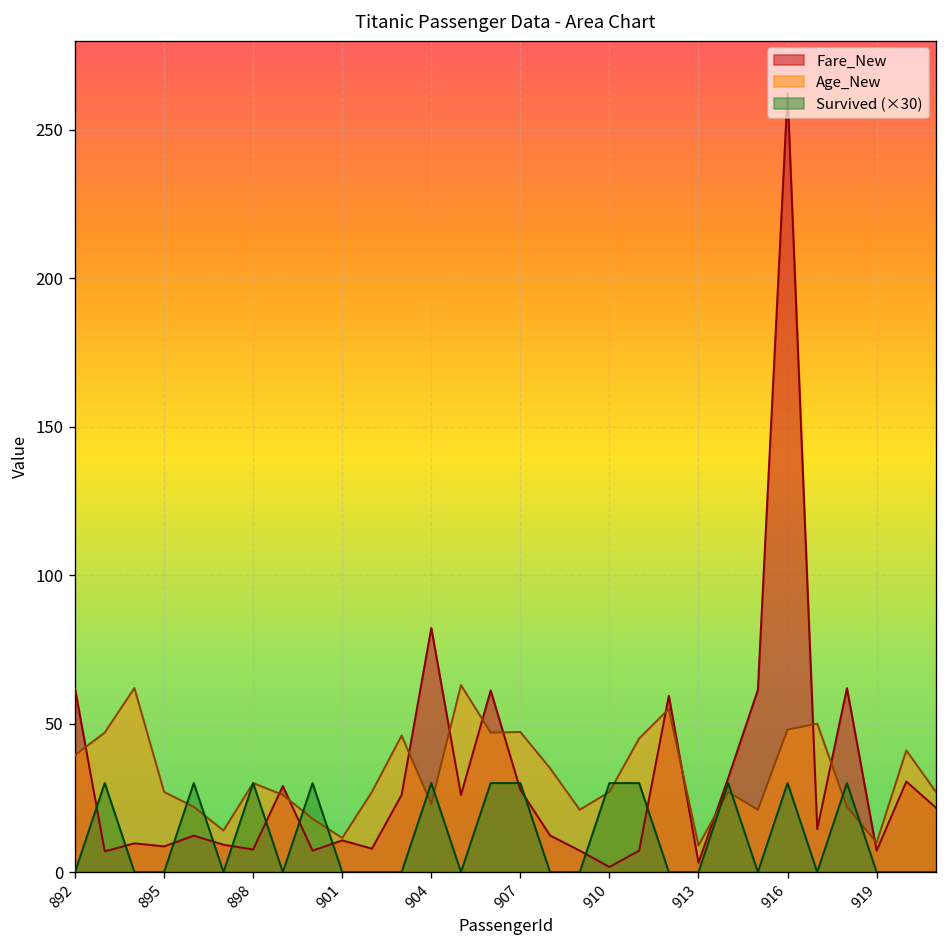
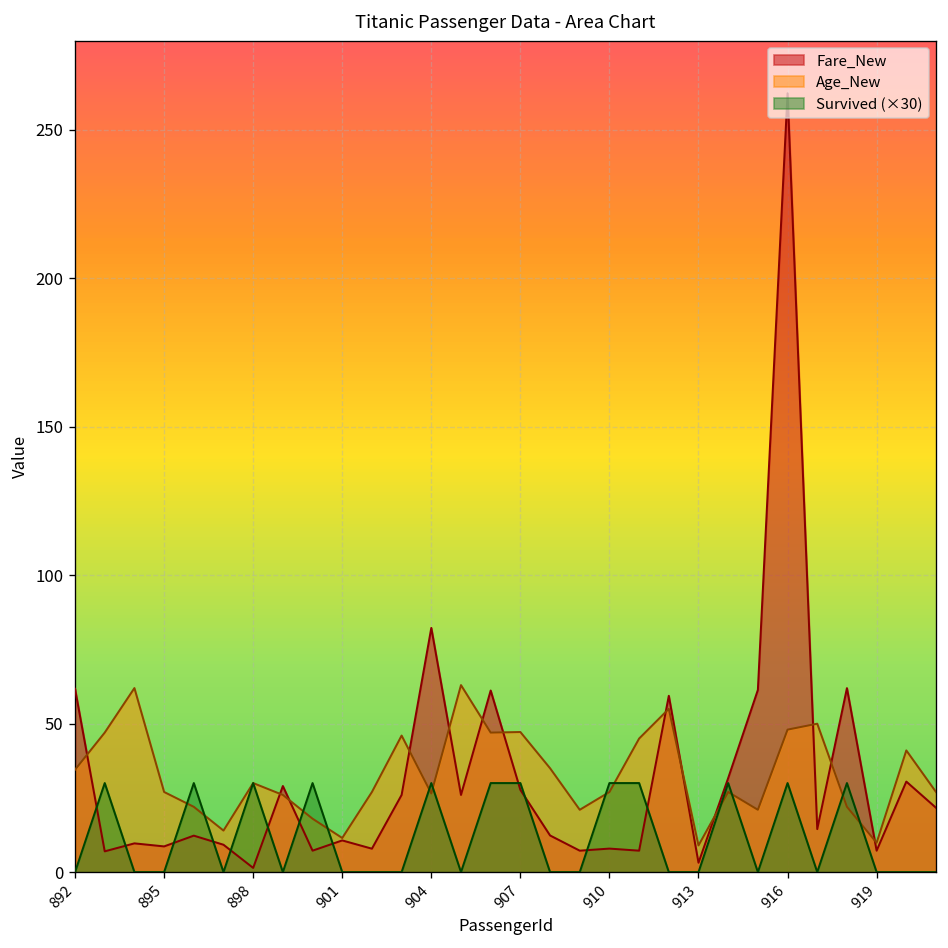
  {
    "Fare_New": {
      "892": 62,
      "895": 9,
-     "898": 8,
+     "898": 1,
      "904": 82,
      "907": 28,
-     "910": 2,
+     "910": 8,
      "913": 3,
      "919": 7
    },
    "Age_New": {
-     "892": 39,
+     "892": 35,
      "895": 27,
-     "904": 23,
+     "904": 27,
      "907": 47,
      "910": 27,
      "913": 9,
      "916": 48,
      "919": 10
    },
    "Survived (×30)": {
      "892": 0,
      "895": 0,
      "901": 0,
      "904": 30,
      "907": 30,
      "910": 30,
      "913": 0,
      "916": 30,
      "919": 0
    }
  }
